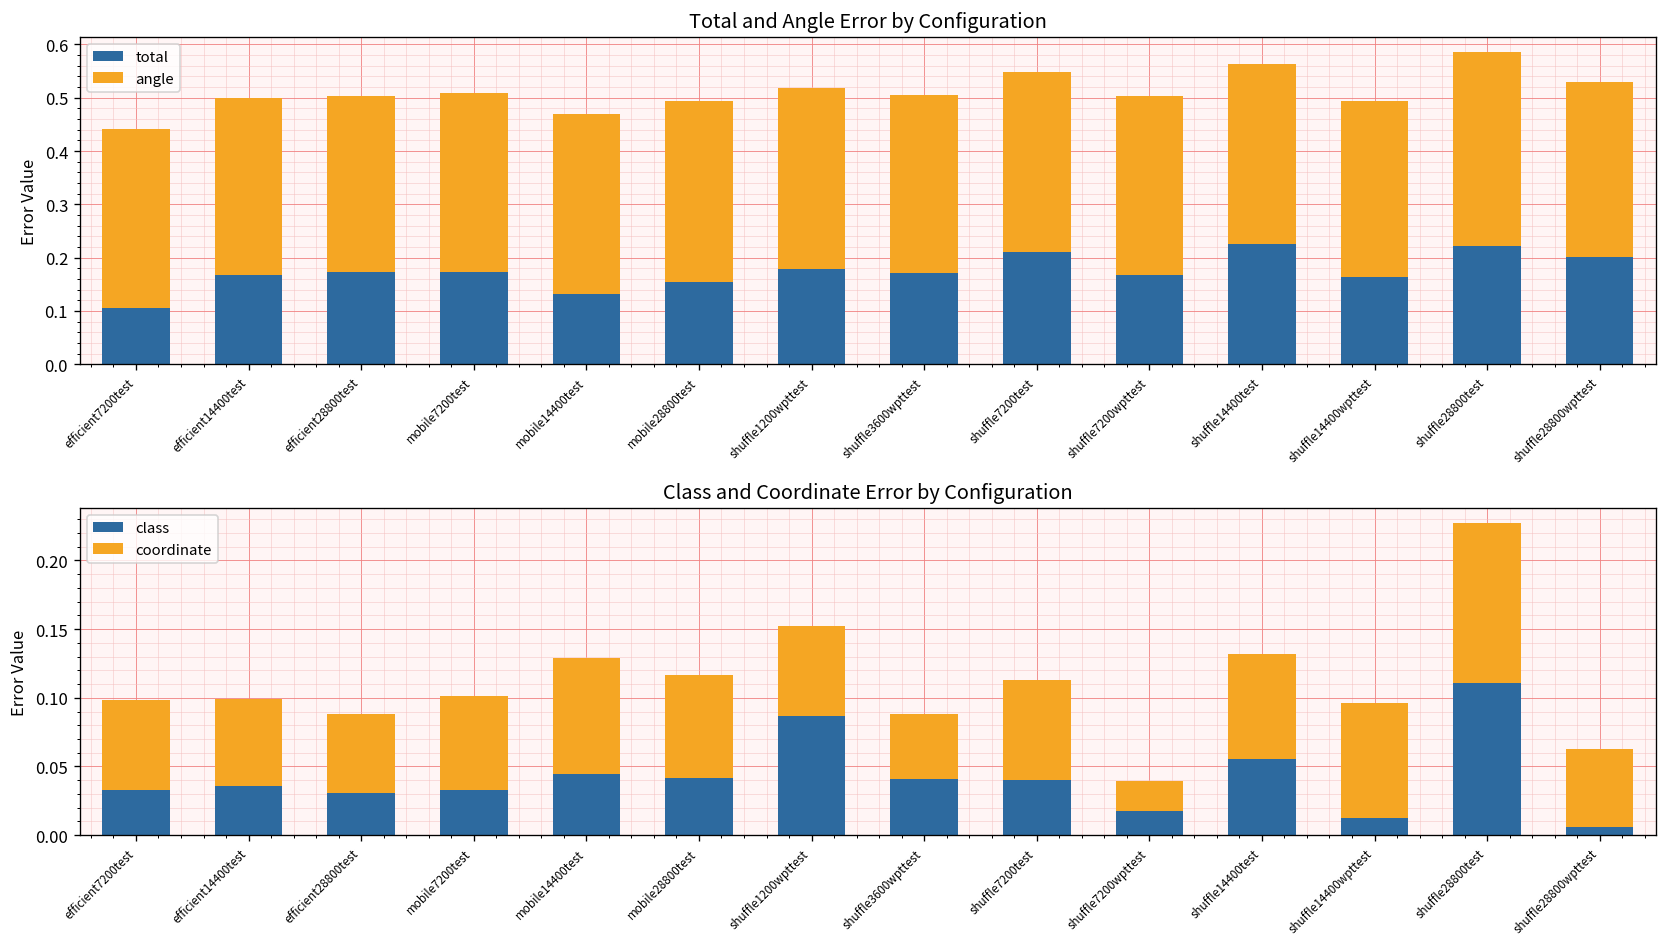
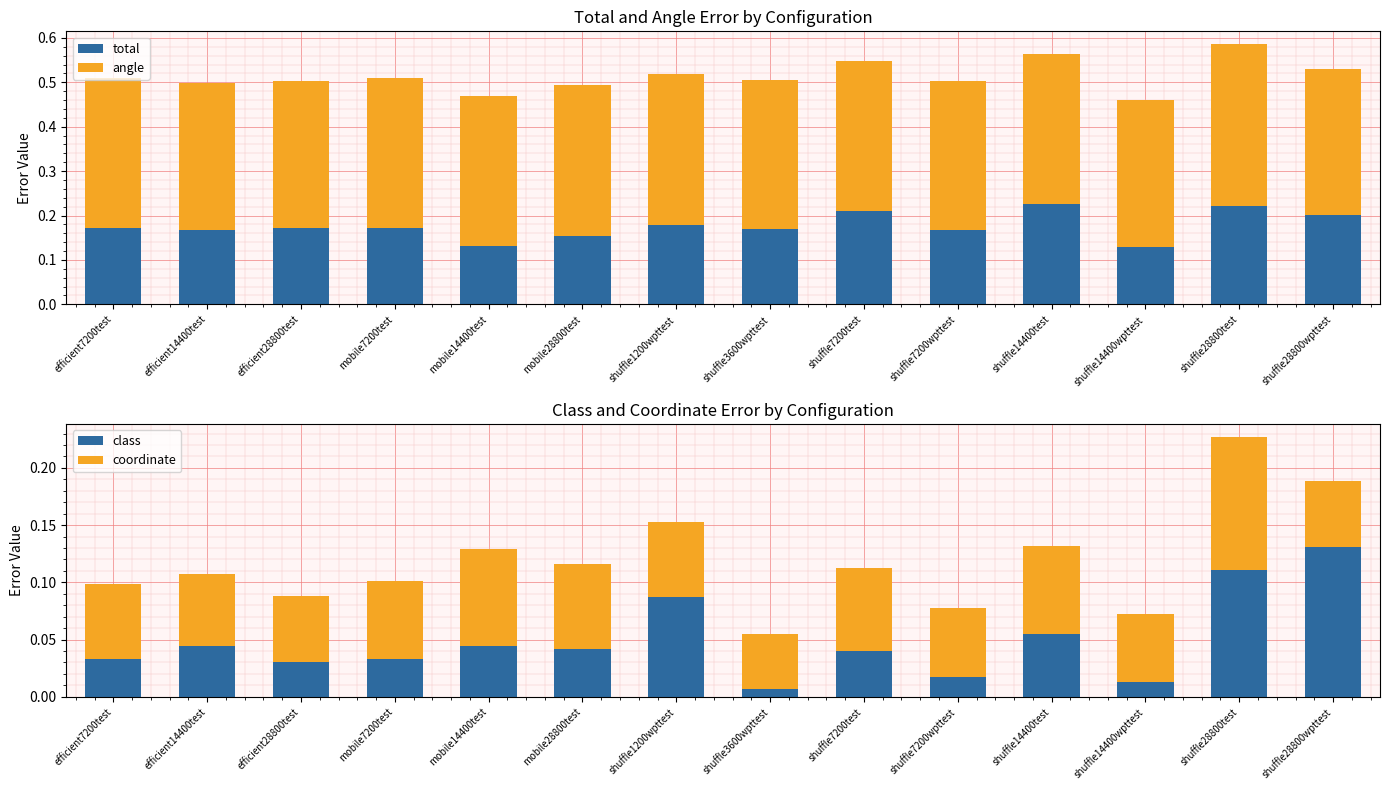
  {
    "Total and Angle Error by Configuration": {
      "total": {
-       "efficient7200test": 0.11,
+       "efficient7200test": 0.17,
        "efficient14400test": 0.17,
        "efficient28800test": 0.17,
        "mobile7200test": 0.17,
        "mobile14400test": 0.13,
        "mobile28800test": 0.15,
        "shuffle1200wpttest": 0.18,
        "shuffle3600wpttest": 0.17,
        "shuffle7200test": 0.21,
        "shuffle7200wpttest": 0.17,
        "shuffle14400test": 0.23,
-       "shuffle14400wpttest": 0.16,
+       "shuffle14400wpttest": 0.13,
        "shuffle28800test": 0.22,
        "shuffle28800wpttest": 0.20
      },
      "angle": {
        "efficient14400test": 0.33,
        "efficient28800test": 0.33,
        "mobile7200test": 0.34,
        "mobile14400test": 0.34,
        "mobile28800test": 0.34,
        "shuffle1200wpttest": 0.34,
        "shuffle3600wpttest": 0.33,
        "shuffle7200test": 0.34,
        "shuffle7200wpttest": 0.34,
        "shuffle14400test": 0.34,
        "shuffle14400wpttest": 0.33,
        "shuffle28800test": 0.36,
        "shuffle28800wpttest": 0.33
      }
    },
    "Class and Coordinate Error by Configuration": {
      "class": {
        "efficient7200test": 0.033,
-       "efficient14400test": 0.036,
+       "efficient14400test": 0.044,
        "efficient28800test": 0.031,
        "mobile7200test": 0.033,
        "mobile14400test": 0.044,
        "mobile28800test": 0.042,
        "shuffle1200wpttest": 0.087,
-       "shuffle3600wpttest": 0.041,
+       "shuffle3600wpttest": 0.007,
        "shuffle7200test": 0.040,
        "shuffle7200wpttest": 0.017,
        "shuffle14400test": 0.055,
        "shuffle14400wpttest": 0.013,
        "shuffle28800test": 0.111,
-       "shuffle28800wpttest": 0.006
+       "shuffle28800wpttest": 0.131
      },
      "coordinate": {
        "efficient7200test": 0.066,
        "efficient14400test": 0.063,
        "efficient28800test": 0.058,
        "mobile7200test": 0.068,
        "mobile14400test": 0.084,
        "mobile28800test": 0.075,
        "shuffle1200wpttest": 0.065,
        "shuffle3600wpttest": 0.048,
        "shuffle7200test": 0.073,
-       "shuffle7200wpttest": 0.022,
+       "shuffle7200wpttest": 0.061,
        "shuffle14400test": 0.077,
-       "shuffle14400wpttest": 0.084,
+       "shuffle14400wpttest": 0.060,
        "shuffle28800test": 0.117,
        "shuffle28800wpttest": 0.057
      }
    }
  }
